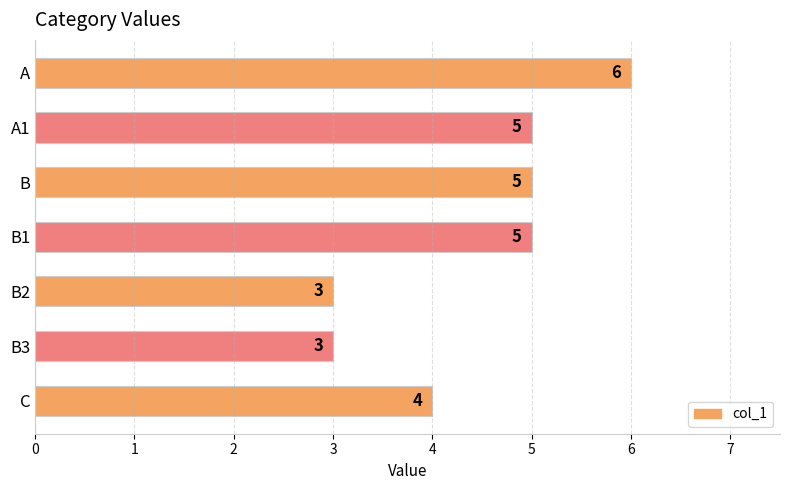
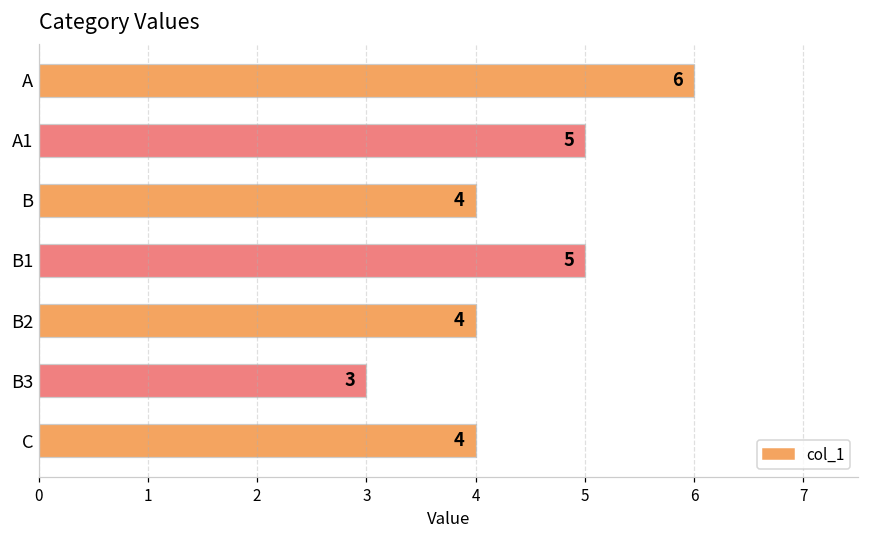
  {
    "A": 6,
    "A1": 5,
-   "B": 5,
+   "B": 4,
    "B1": 5,
-   "B2": 3,
+   "B2": 4,
    "B3": 3,
    "C": 4
  }
